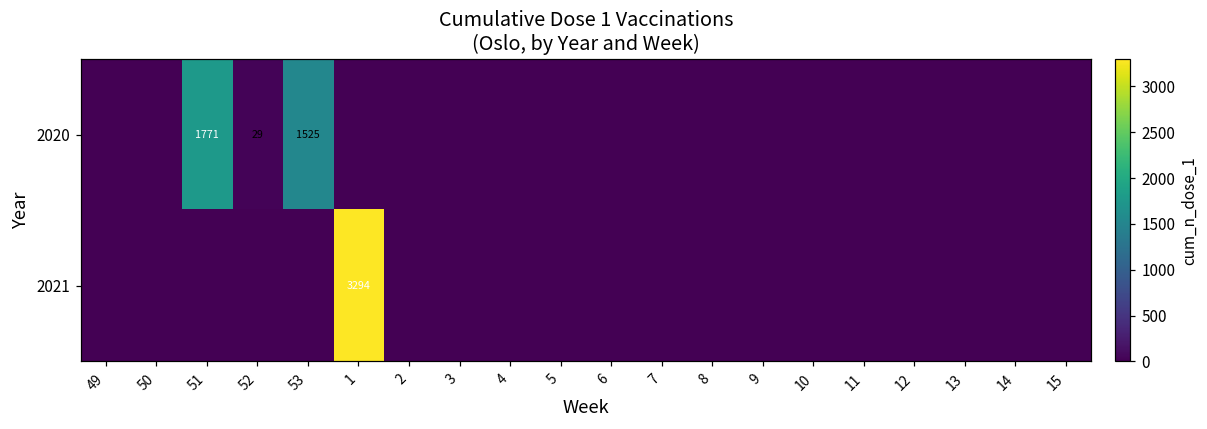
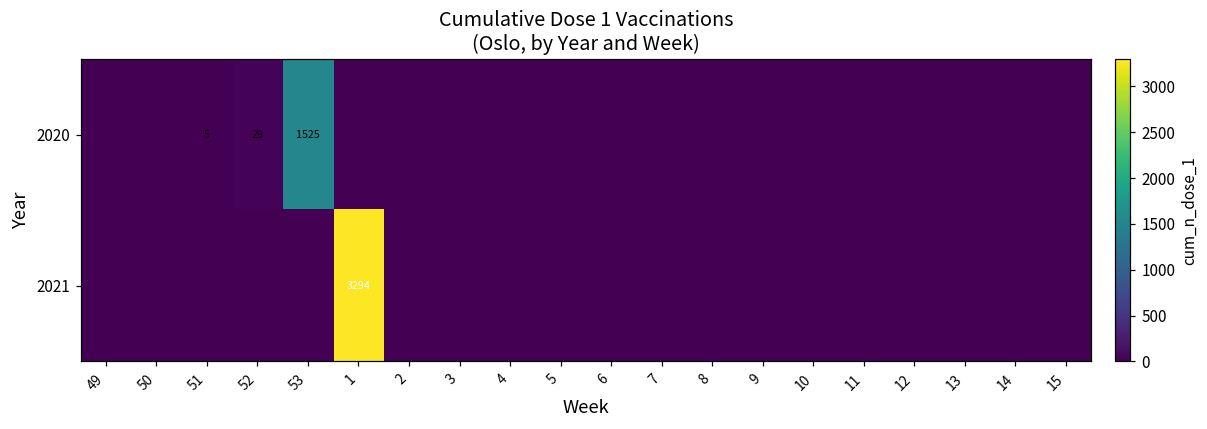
  {
    "2020": {
-     "51": 1771,
+     "51": 5,
      "52": 29,
      "53": 1525
    },
    "2021": {
      "1": 3294
    }
  }
